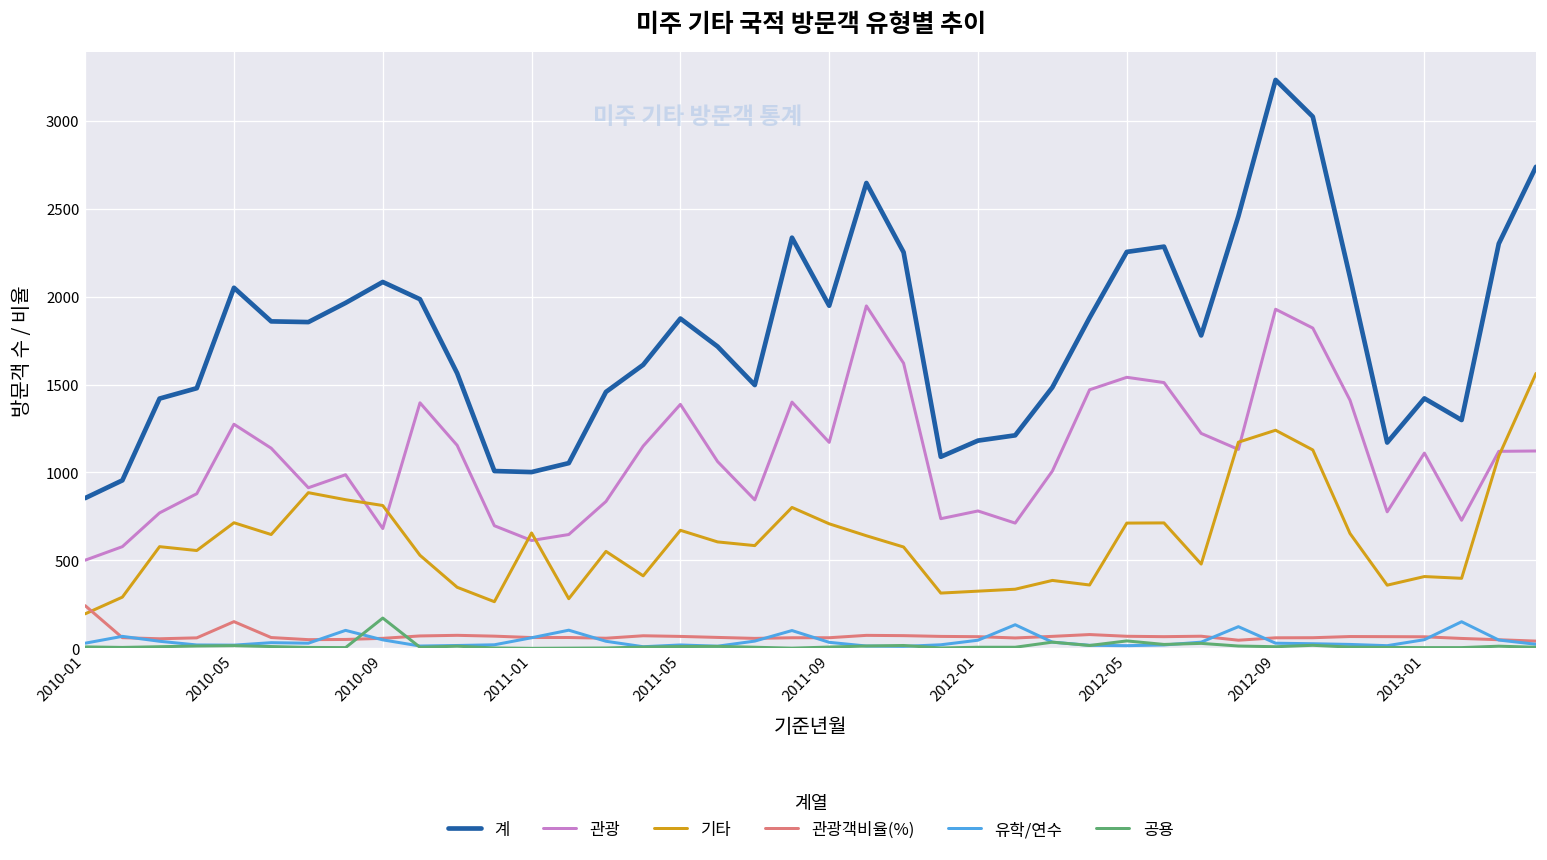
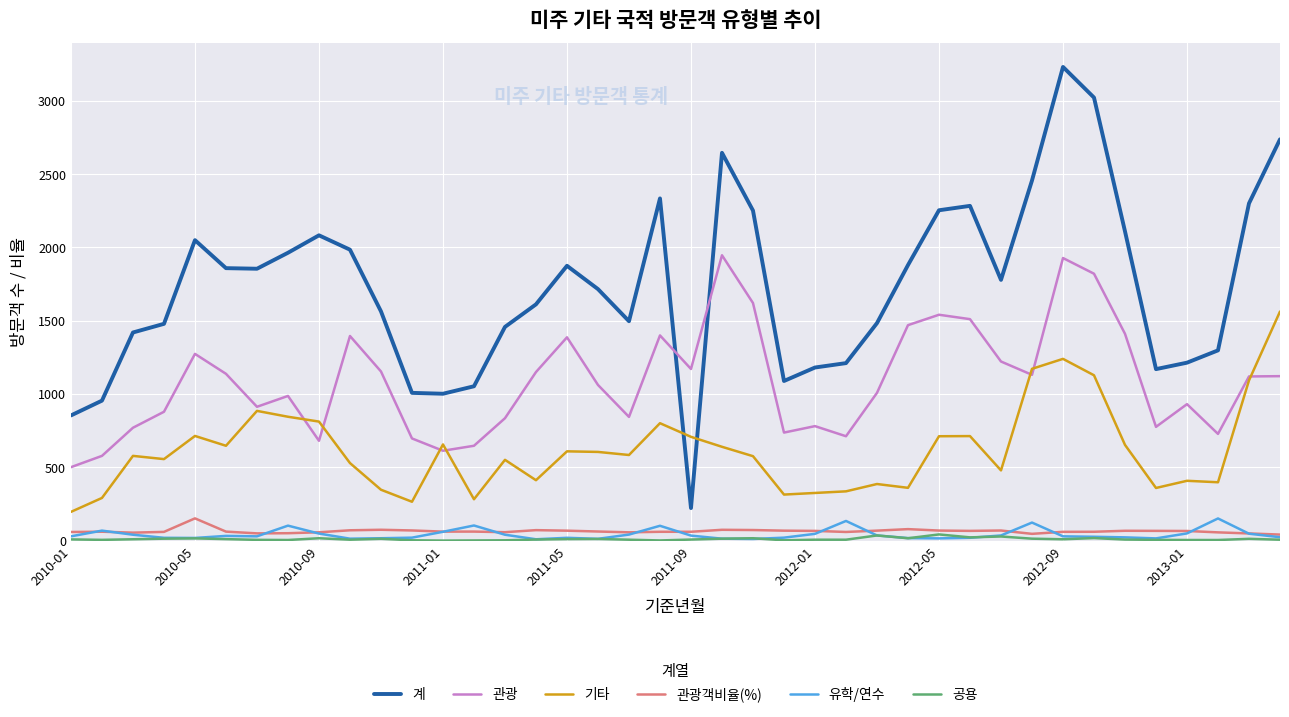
  {
    "계": {
      "2010-01": 850,
      "2010-05": 2050,
      "2010-09": 2080,
      "2011-01": 1000,
      "2011-05": 1880,
-     "2011-09": 1950,
+     "2011-09": 220,
      "2012-01": 1180,
      "2012-05": 2250,
      "2012-09": 3230,
-     "2013-01": 1420
+     "2013-01": 1210
    },
    "관광": {
      "2010-01": 500,
      "2010-05": 1270,
      "2010-09": 680,
      "2011-01": 610,
      "2011-05": 1390,
      "2011-09": 1170,
      "2012-01": 780,
      "2012-05": 1540,
      "2012-09": 1930,
-     "2013-01": 1110
+     "2013-01": 930
    },
    "기타": {
      "2010-01": 200,
      "2010-05": 710,
      "2010-09": 810,
      "2011-01": 660,
-     "2011-05": 670,
+     "2011-05": 610,
      "2011-09": 710,
      "2012-01": 330,
      "2012-05": 710,
      "2012-09": 1240,
      "2013-01": 410
    },
    "관광객비율(%)": {
-     "2010-01": 240,
+     "2010-01": 60,
      "2010-05": 150,
      "2011-05": 70,
      "2011-09": 60,
      "2012-01": 70,
      "2012-05": 70,
      "2012-09": 60
    },
    "유학/연수": {
      "2010-01": 30,
      "2011-09": 30,
      "2012-01": 50,
      "2012-05": 20,
      "2012-09": 30
    },
    "공용": {
      "2010-01": 10,
-     "2010-09": 170,
+     "2010-09": 20,
      "2011-01": 0,
      "2011-09": 10,
      "2012-01": 10,
      "2012-05": 40,
      "2012-09": 10,
      "2013-01": 0
    }
  }
